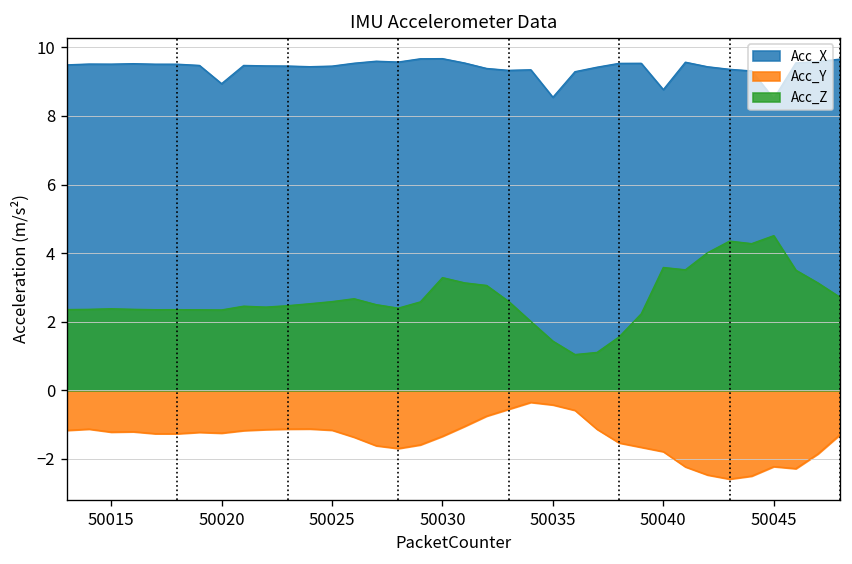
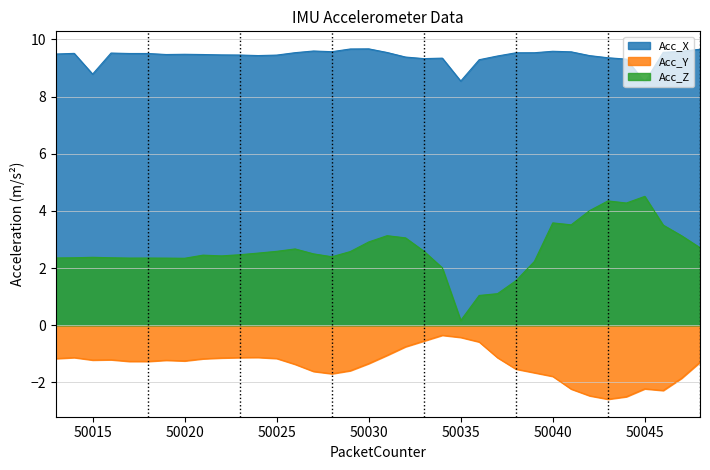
  {
    "Acc_X": {
-     "50015": 9.5,
-     "50020": 8.9,
+     "50015": 8.8,
+     "50020": 9.5,
      "50025": 9.5,
      "50030": 9.7,
      "50035": 8.5,
-     "50040": 8.8
+     "50040": 9.6
    },
    "Acc_Z": {
      "50015": 2.4,
      "50020": 2.3,
      "50025": 2.6,
-     "50030": 3.3,
-     "50035": 1.4,
+     "50030": 2.9,
+     "50035": 0.2,
      "50040": 3.6,
      "50045": 4.5
    }
  }
